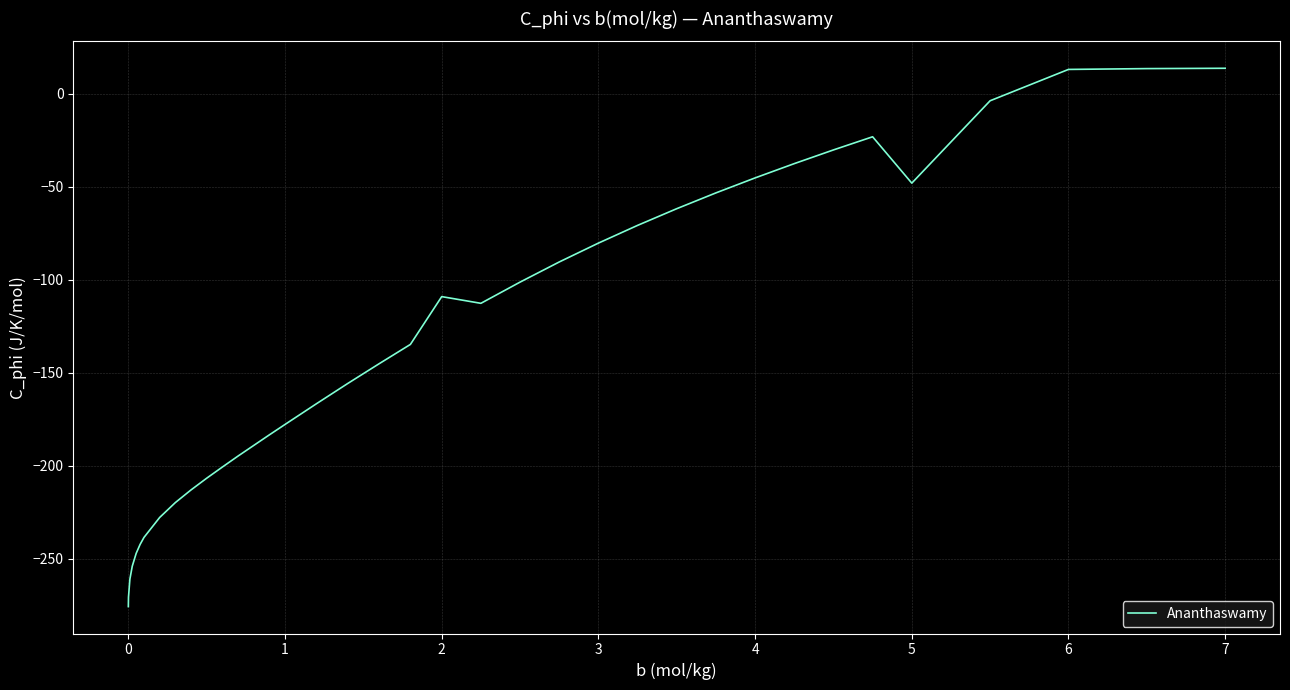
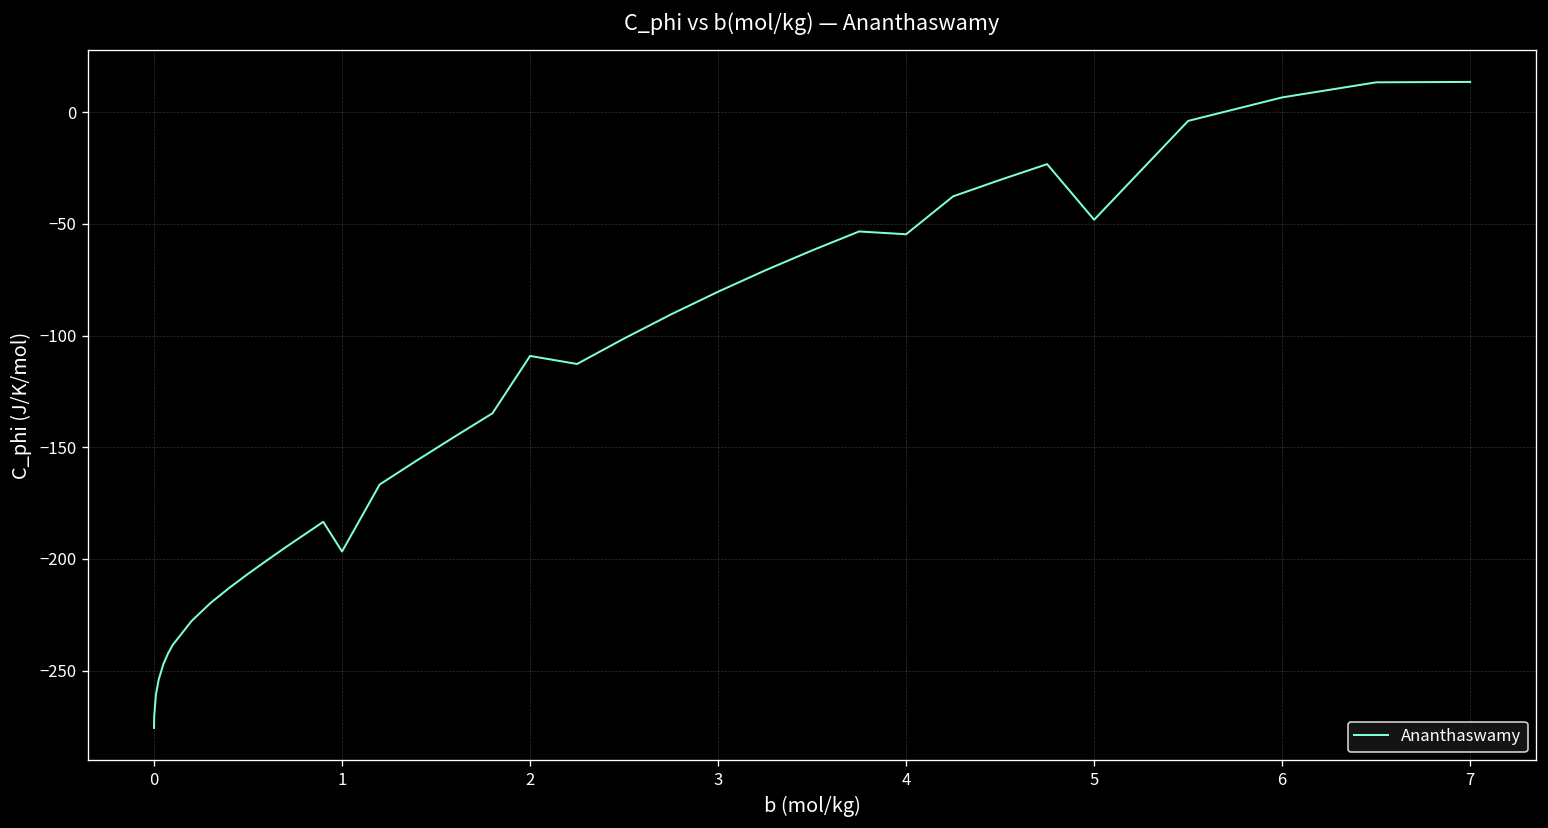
  {
    "0": -276,
-   "1": -178,
+   "1": -197,
    "2": -109,
    "3": -80,
-   "4": -45,
+   "4": -55,
    "5": -48,
-   "6": 13,
+   "6": 7,
    "7": 14
  }
